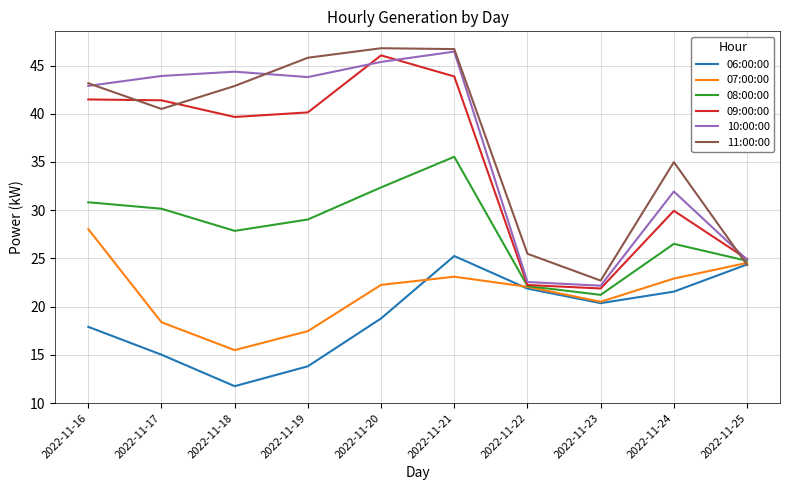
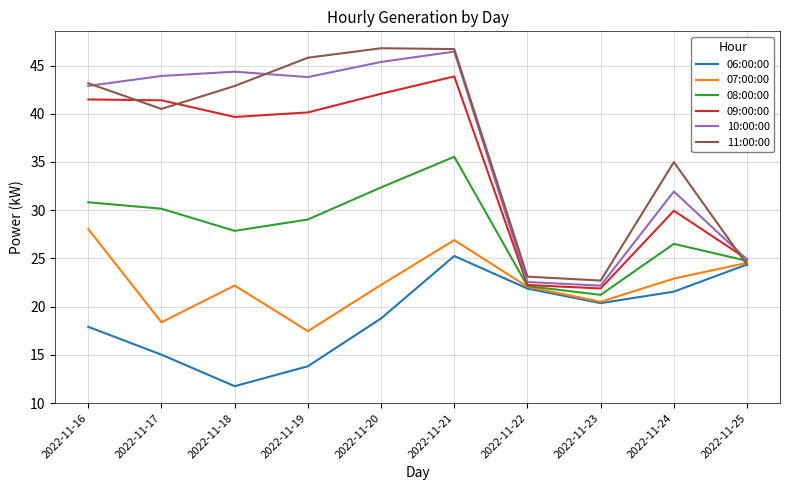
  {
    "06:00:00": {
      "2022-11-16": 18,
      "2022-11-17": 15,
      "2022-11-18": 12,
      "2022-11-19": 14,
      "2022-11-20": 19,
      "2022-11-21": 25,
      "2022-11-24": 22
    },
    "07:00:00": {
      "2022-11-16": 28,
      "2022-11-17": 18,
-     "2022-11-18": 15,
+     "2022-11-18": 22,
      "2022-11-19": 17,
      "2022-11-20": 22,
-     "2022-11-21": 23,
+     "2022-11-21": 27,
      "2022-11-24": 23
    },
    "08:00:00": {
      "2022-11-16": 31,
      "2022-11-17": 30,
      "2022-11-18": 28,
      "2022-11-19": 29,
      "2022-11-20": 32,
      "2022-11-21": 36,
      "2022-11-23": 21,
      "2022-11-24": 27
    },
    "09:00:00": {
      "2022-11-16": 41,
      "2022-11-17": 41,
      "2022-11-18": 40,
      "2022-11-19": 40,
-     "2022-11-20": 46,
+     "2022-11-20": 42,
      "2022-11-21": 44,
      "2022-11-23": 22,
      "2022-11-24": 30
    },
    "10:00:00": {
      "2022-11-16": 43,
      "2022-11-17": 44,
      "2022-11-18": 44,
      "2022-11-19": 44,
      "2022-11-20": 45,
      "2022-11-22": 23,
      "2022-11-23": 22,
      "2022-11-24": 32
    },
    "11:00:00": {
      "2022-11-16": 43,
      "2022-11-17": 40,
      "2022-11-18": 43,
      "2022-11-19": 46,
      "2022-11-20": 47,
-     "2022-11-22": 25,
+     "2022-11-22": 23,
      "2022-11-23": 23,
      "2022-11-24": 35
    }
  }
